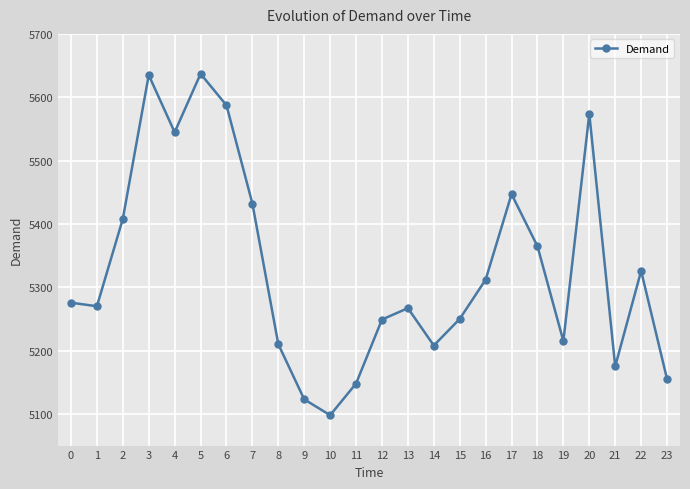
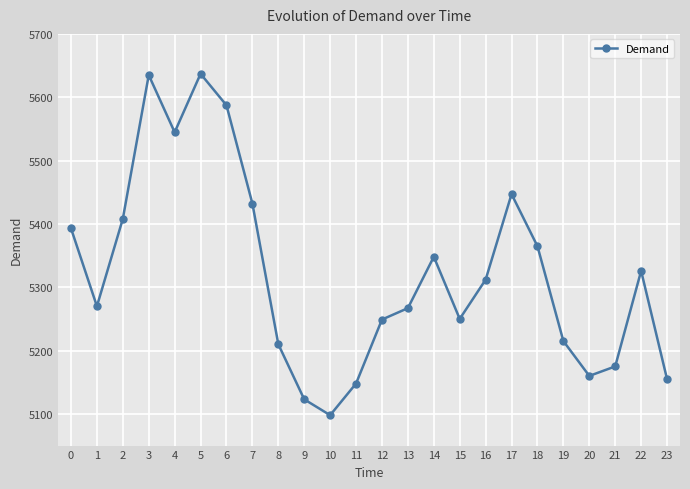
  {
-   "0": 5280,
+   "0": 5390,
    "1": 5270,
    "2": 5410,
    "3": 5640,
    "4": 5540,
    "5": 5640,
    "6": 5590,
    "7": 5430,
    "8": 5210,
    "9": 5120,
    "10": 5100,
    "11": 5150,
    "12": 5250,
    "13": 5270,
-   "14": 5210,
+   "14": 5350,
    "15": 5250,
    "16": 5310,
    "17": 5450,
    "18": 5360,
    "19": 5220,
-   "20": 5570,
+   "20": 5160,
    "21": 5180,
    "22": 5330,
    "23": 5160
  }
